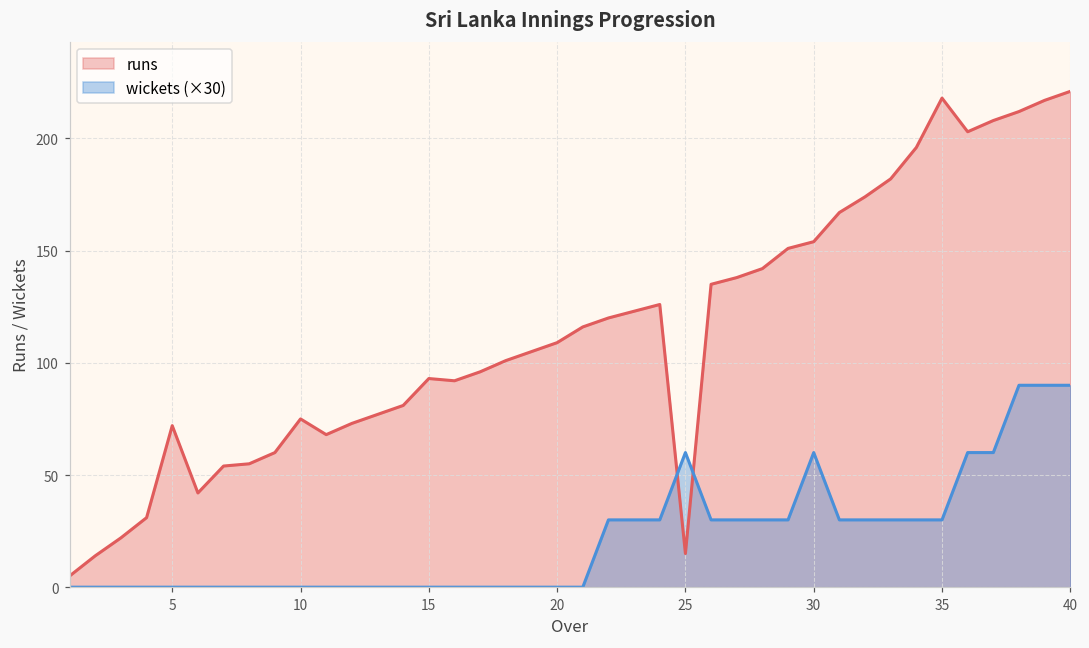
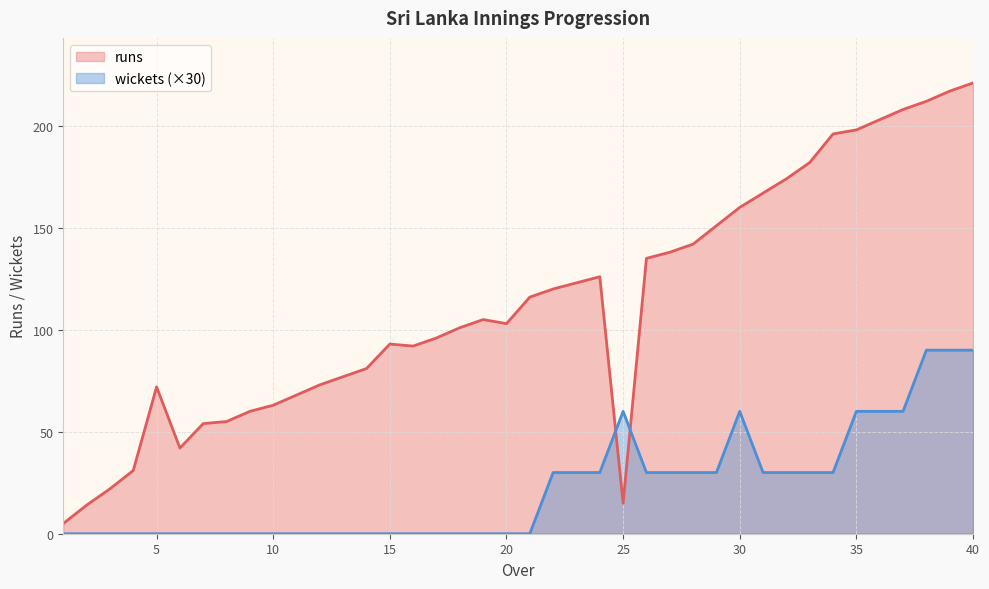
  {
    "runs": {
      "5": 72,
-     "10": 75,
+     "10": 63,
      "15": 93,
-     "20": 109,
+     "20": 103,
      "25": 15,
-     "30": 154,
-     "35": 218,
+     "30": 160,
+     "35": 198,
      "40": 221
    },
    "wickets (×30)": {
      "5": 0,
      "10": 0,
      "15": 0,
      "20": 0,
      "25": 60,
      "30": 60,
-     "35": 30,
+     "35": 60,
      "40": 90
    }
  }
